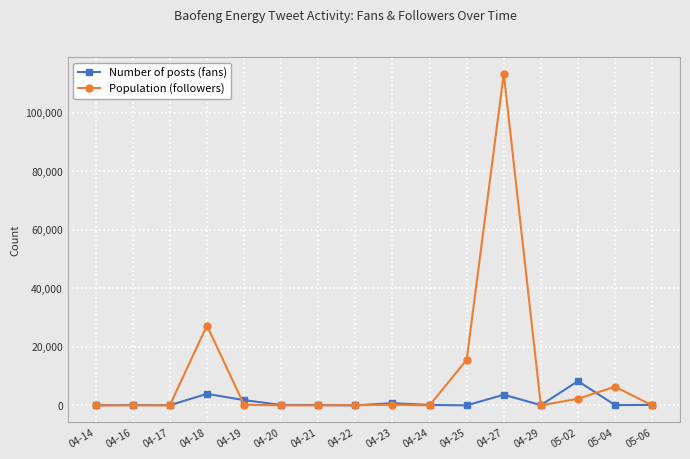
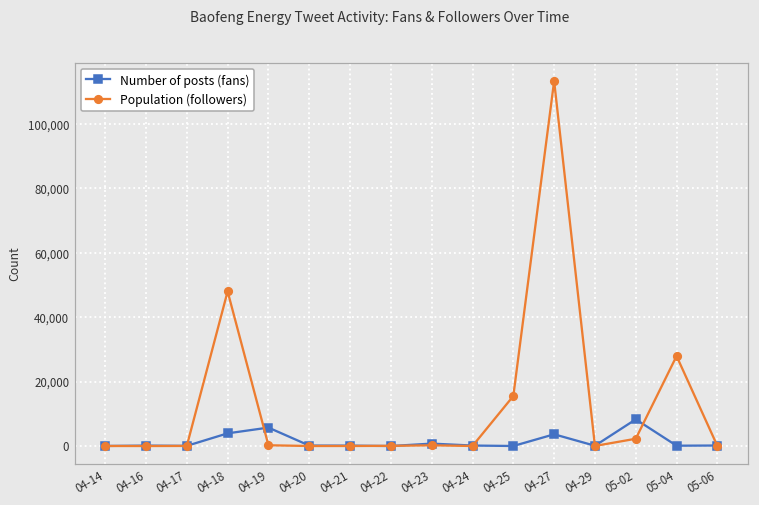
  {
    "Number of posts (fans)": {
      "04-18": "4,000",
-     "04-19": "2,000",
+     "04-19": "6,000",
      "04-25": "0",
      "04-27": "4,000",
      "05-02": "8,000",
      "05-04": "0"
    },
    "Population (followers)": {
-     "04-18": "27,000",
+     "04-18": "48,000",
      "04-19": "0",
      "04-25": "16,000",
      "04-27": "113,000",
      "05-02": "2,000",
-     "05-04": "6,000"
+     "05-04": "28,000"
    }
  }
